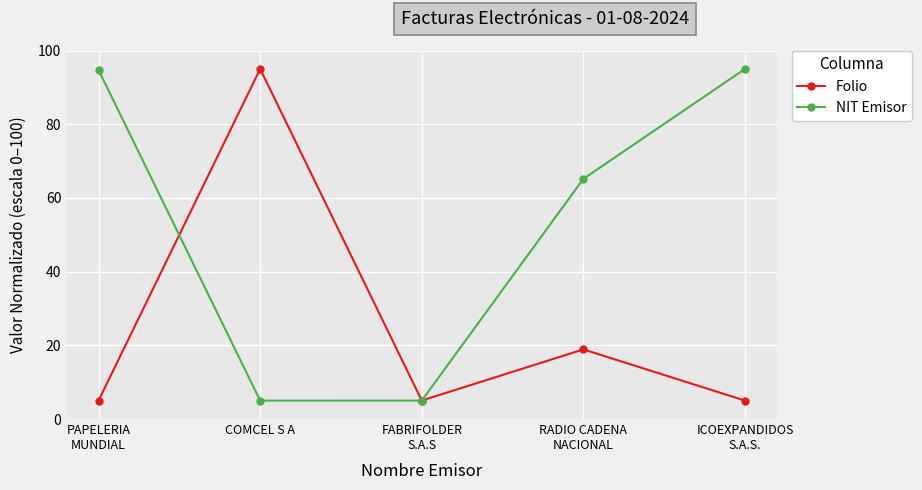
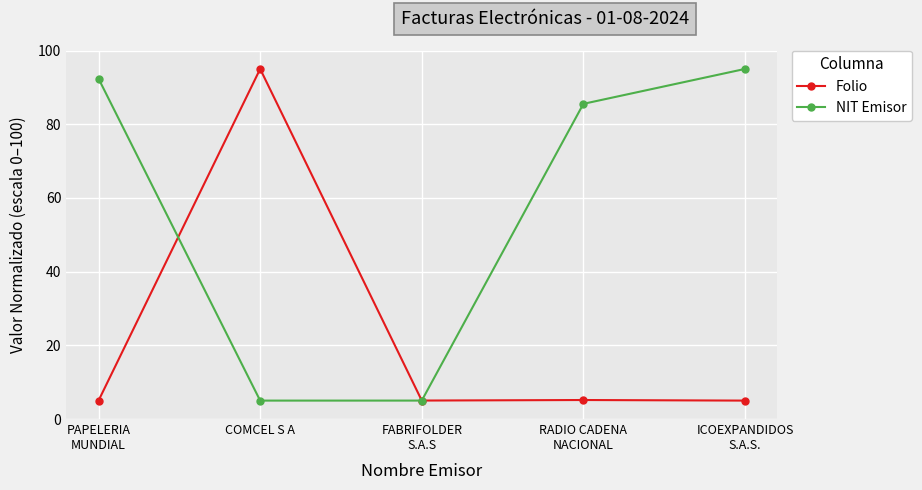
  {
    "Folio": {
      "PAPELERIA MUNDIAL": 5,
      "COMCEL S A": 95,
-     "RADIO CADENA NACIONAL": 19,
+     "RADIO CADENA NACIONAL": 5,
      "ICOEXPANDIDOS S.A.S.": 5
    },
    "NIT Emisor": {
-     "PAPELERIA MUNDIAL": 95,
+     "PAPELERIA MUNDIAL": 92,
      "COMCEL S A": 5,
-     "RADIO CADENA NACIONAL": 65,
+     "RADIO CADENA NACIONAL": 86,
      "ICOEXPANDIDOS S.A.S.": 95
    }
  }
